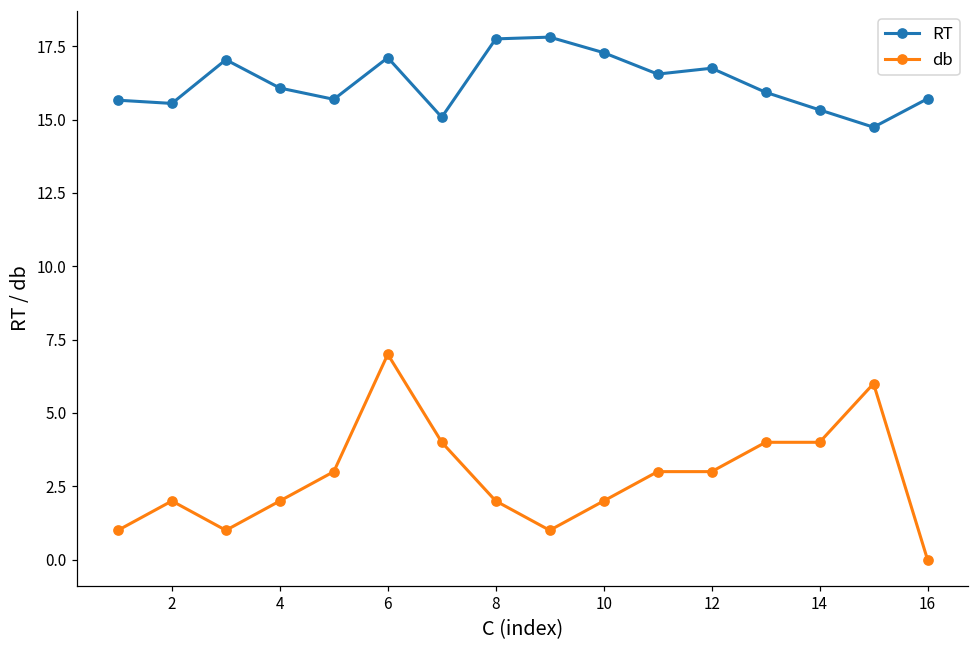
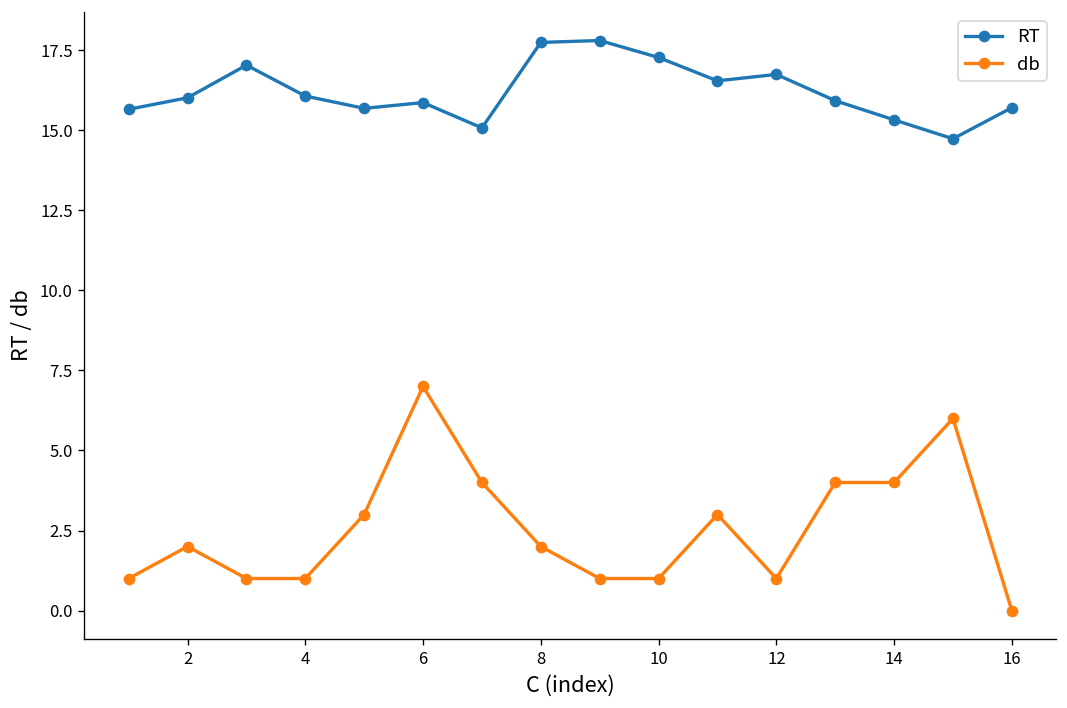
  {
    "RT": {
-     "2": 15.6,
+     "2": 16.0,
      "4": 16.1,
-     "6": 17.1,
+     "6": 15.9,
      "8": 17.8,
      "10": 17.3,
      "12": 16.8,
      "14": 15.3,
      "16": 15.7
    },
    "db": {
      "2": 2,
-     "4": 2,
+     "4": 1,
      "6": 7,
      "8": 2,
-     "10": 2,
-     "12": 3,
+     "10": 1,
+     "12": 1,
      "14": 4,
      "16": 0
    }
  }
